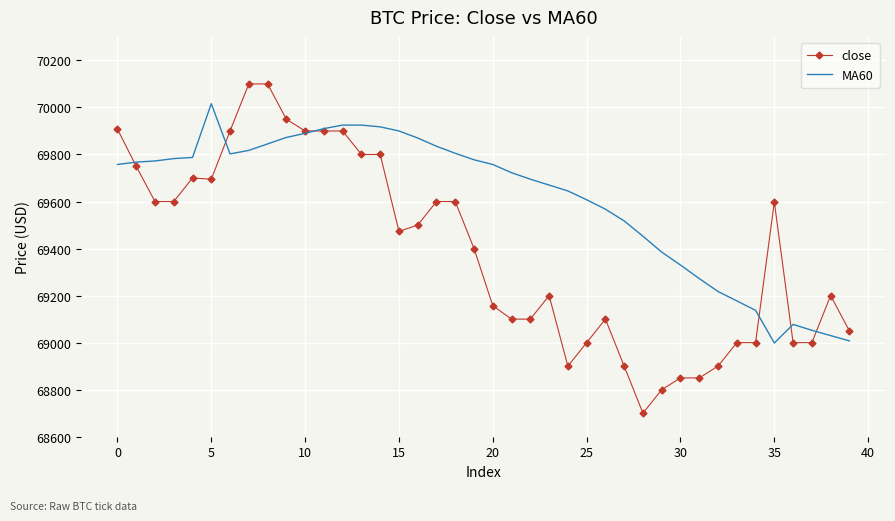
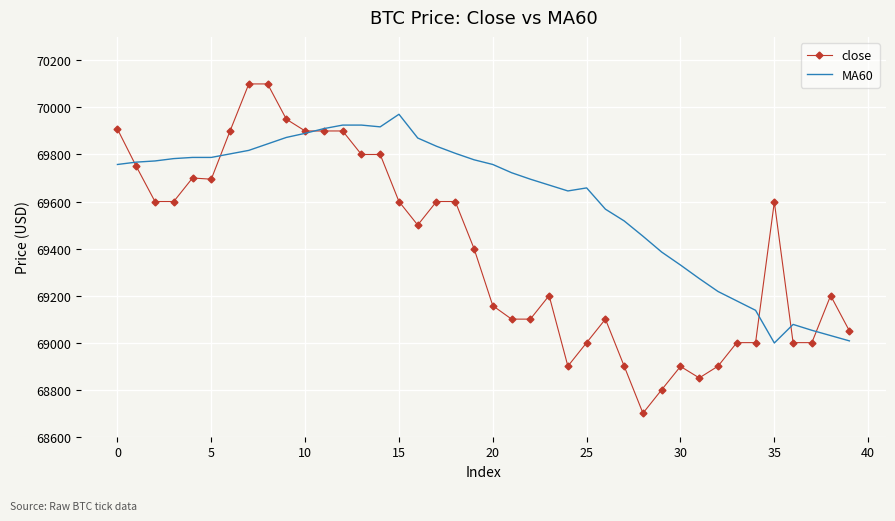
  {
    "close": {
      "0": 69910,
      "5": 69700,
-     "15": 69470,
+     "15": 69600,
      "20": 69160,
      "25": 69000,
-     "30": 68850,
+     "30": 68900,
      "35": 69600
    },
    "MA60": {
      "0": 69760,
-     "5": 70020,
-     "15": 69900,
+     "5": 69790,
+     "15": 69970,
      "20": 69760,
-     "25": 69610,
+     "25": 69660,
      "30": 69330,
      "35": 69000
    }
  }
